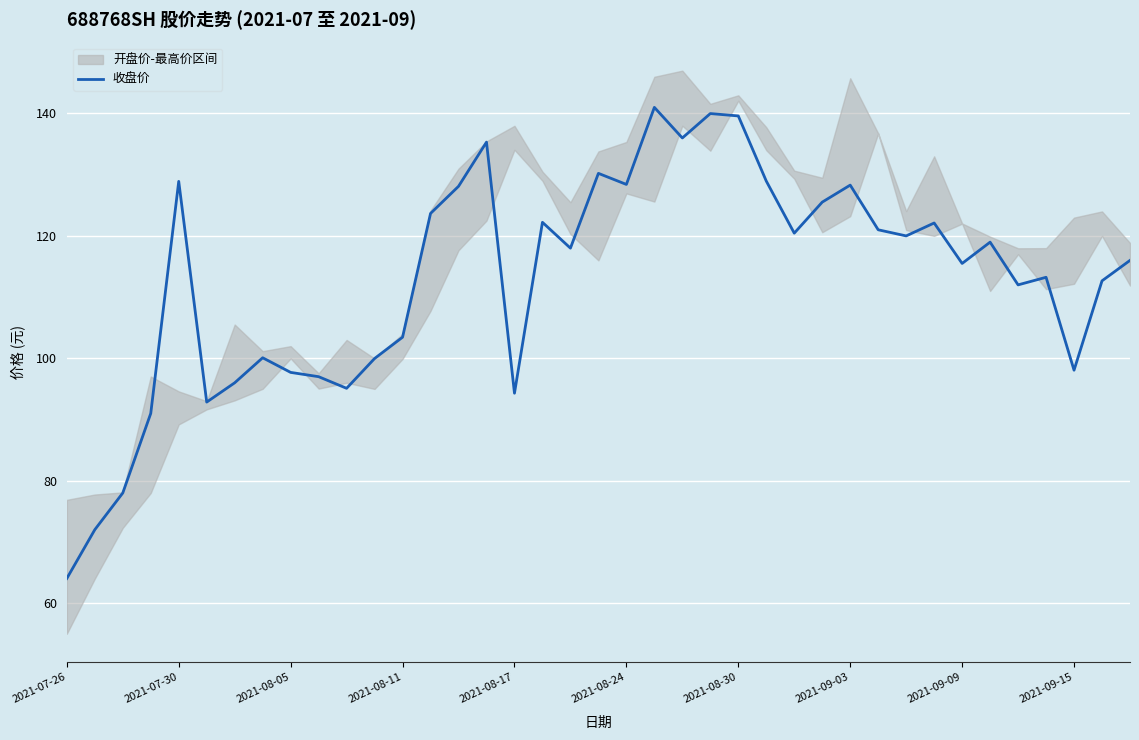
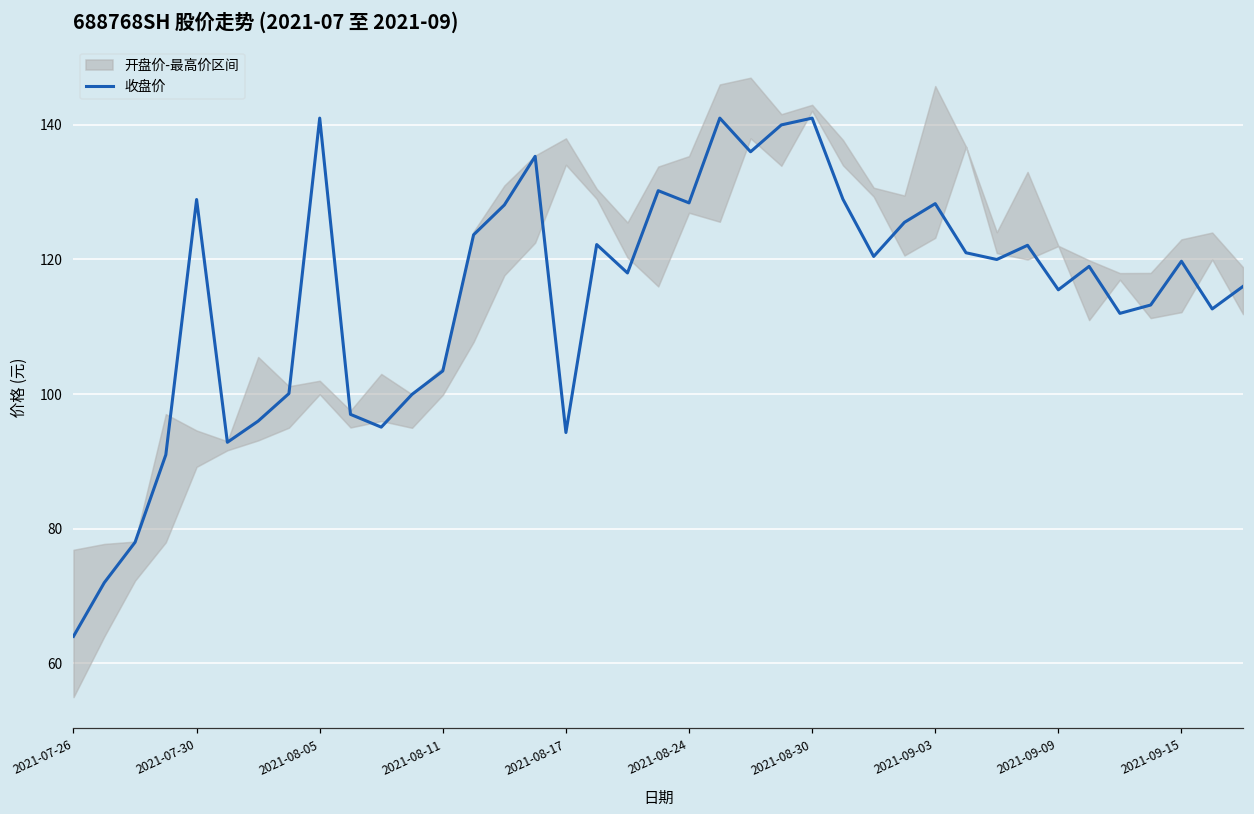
  {
    "收盘价": {
      "2021-07-26": 64,
      "2021-07-30": 129,
-     "2021-08-05": 98,
+     "2021-08-05": 141,
      "2021-08-11": 103,
      "2021-08-17": 94,
      "2021-08-24": 128,
-     "2021-08-30": 140,
+     "2021-08-30": 141,
      "2021-09-03": 128,
      "2021-09-09": 116,
-     "2021-09-15": 98
+     "2021-09-15": 120
    }
  }
